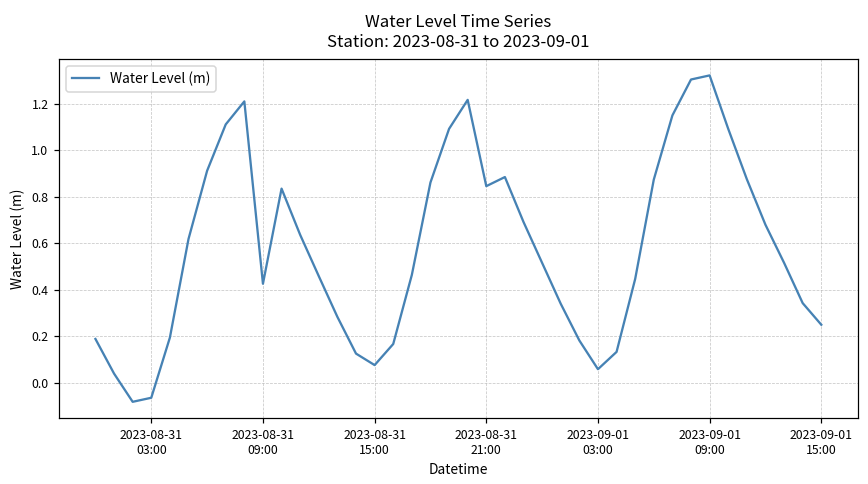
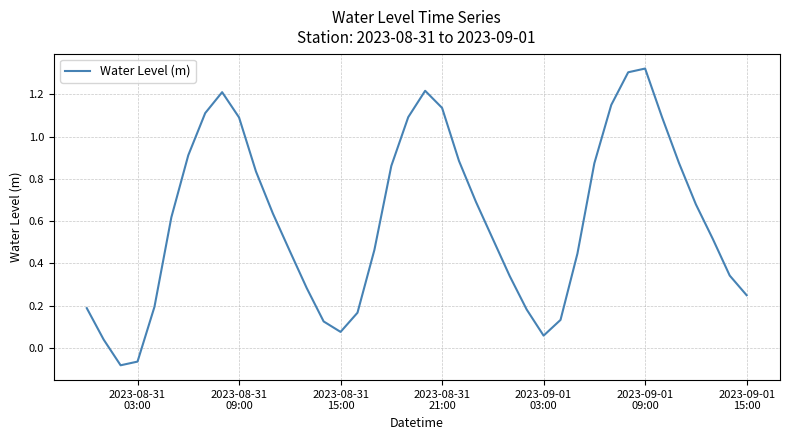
  {
    "2023-08-31 03:00": -0.06,
-   "2023-08-31 09:00": 0.43,
+   "2023-08-31 09:00": 1.09,
    "2023-08-31 15:00": 0.08,
-   "2023-08-31 21:00": 0.85,
+   "2023-08-31 21:00": 1.14,
    "2023-09-01 03:00": 0.06,
    "2023-09-01 09:00": 1.32,
    "2023-09-01 15:00": 0.25
  }
